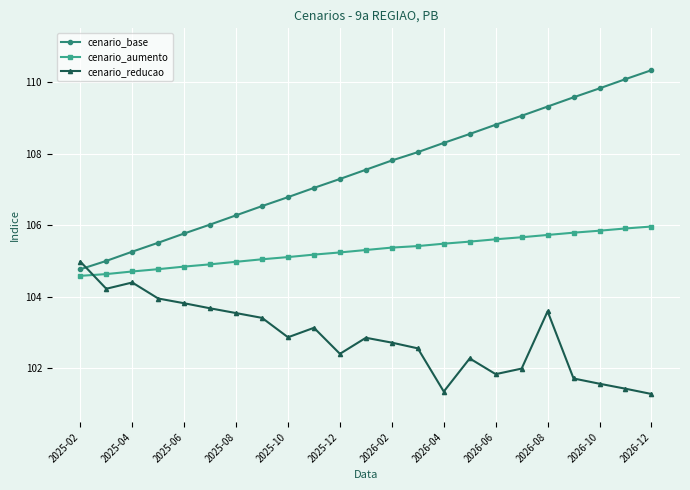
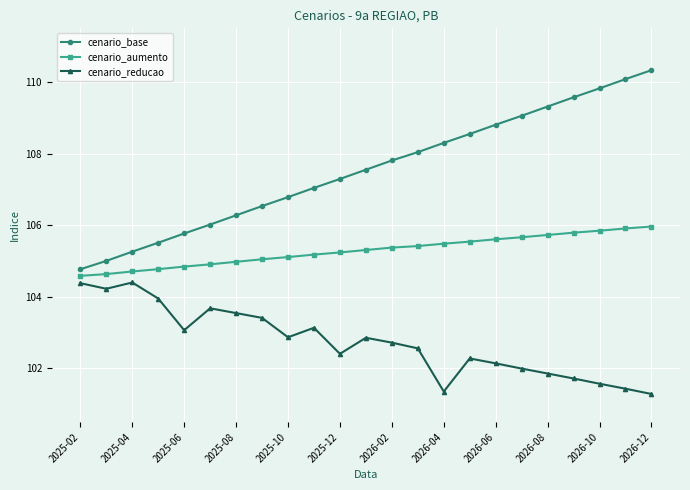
  {
    "cenario_reducao": {
-     "2025-02": 105.0,
+     "2025-02": 104.4,
      "2025-04": 104.4,
-     "2025-06": 103.8,
+     "2025-06": 103.1,
      "2025-08": 103.5,
      "2025-10": 102.9,
      "2025-12": 102.4,
      "2026-02": 102.7,
      "2026-04": 101.4,
-     "2026-06": 101.8,
-     "2026-08": 103.6,
+     "2026-06": 102.1,
+     "2026-08": 101.9,
      "2026-10": 101.6,
      "2026-12": 101.3
    }
  }
